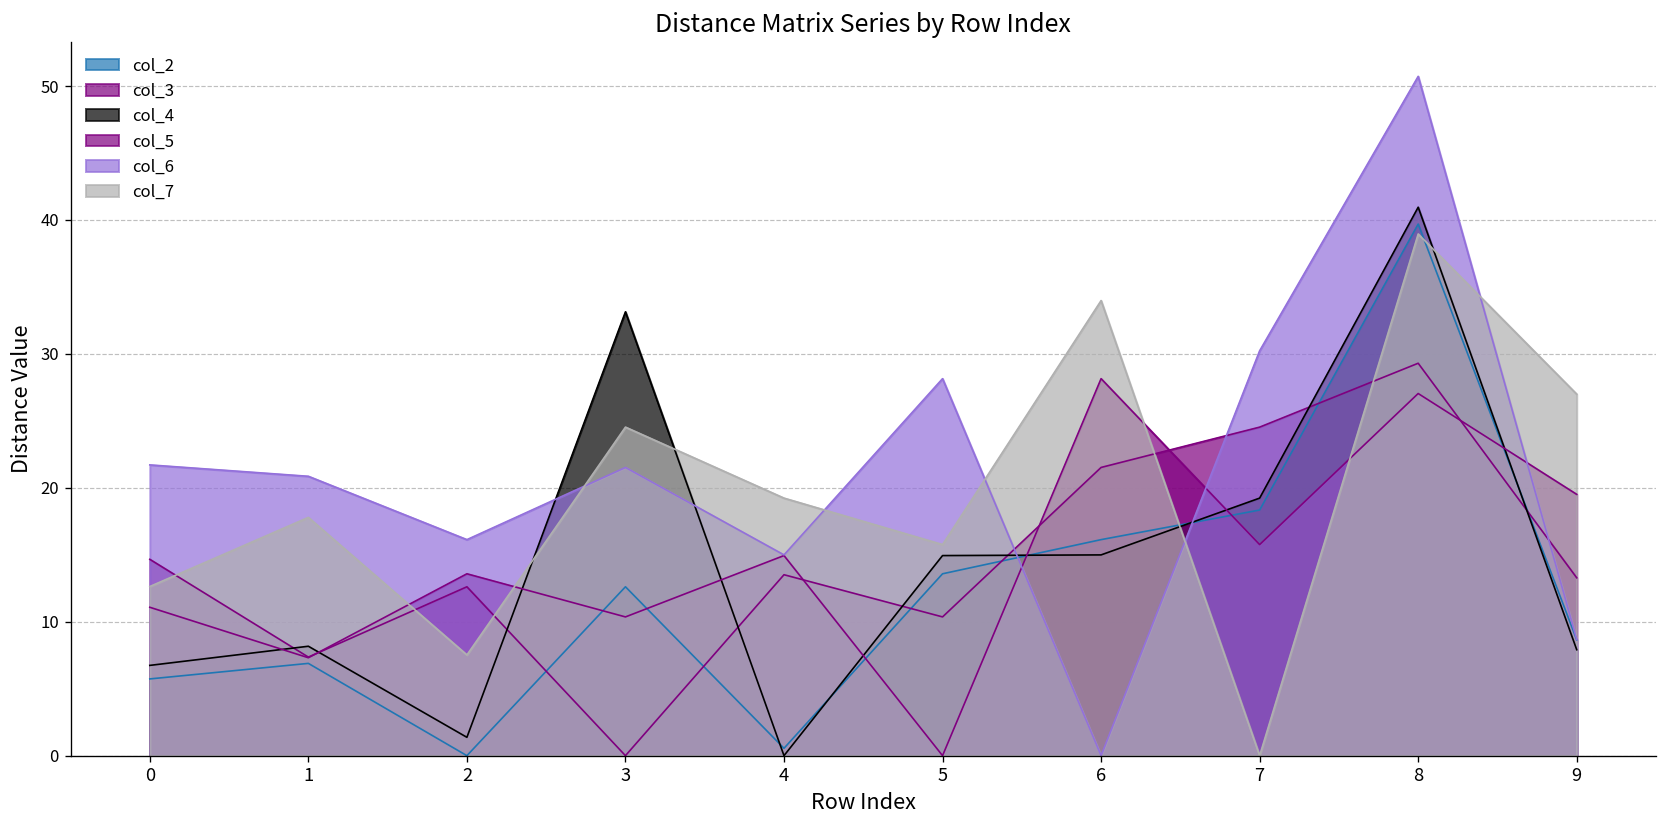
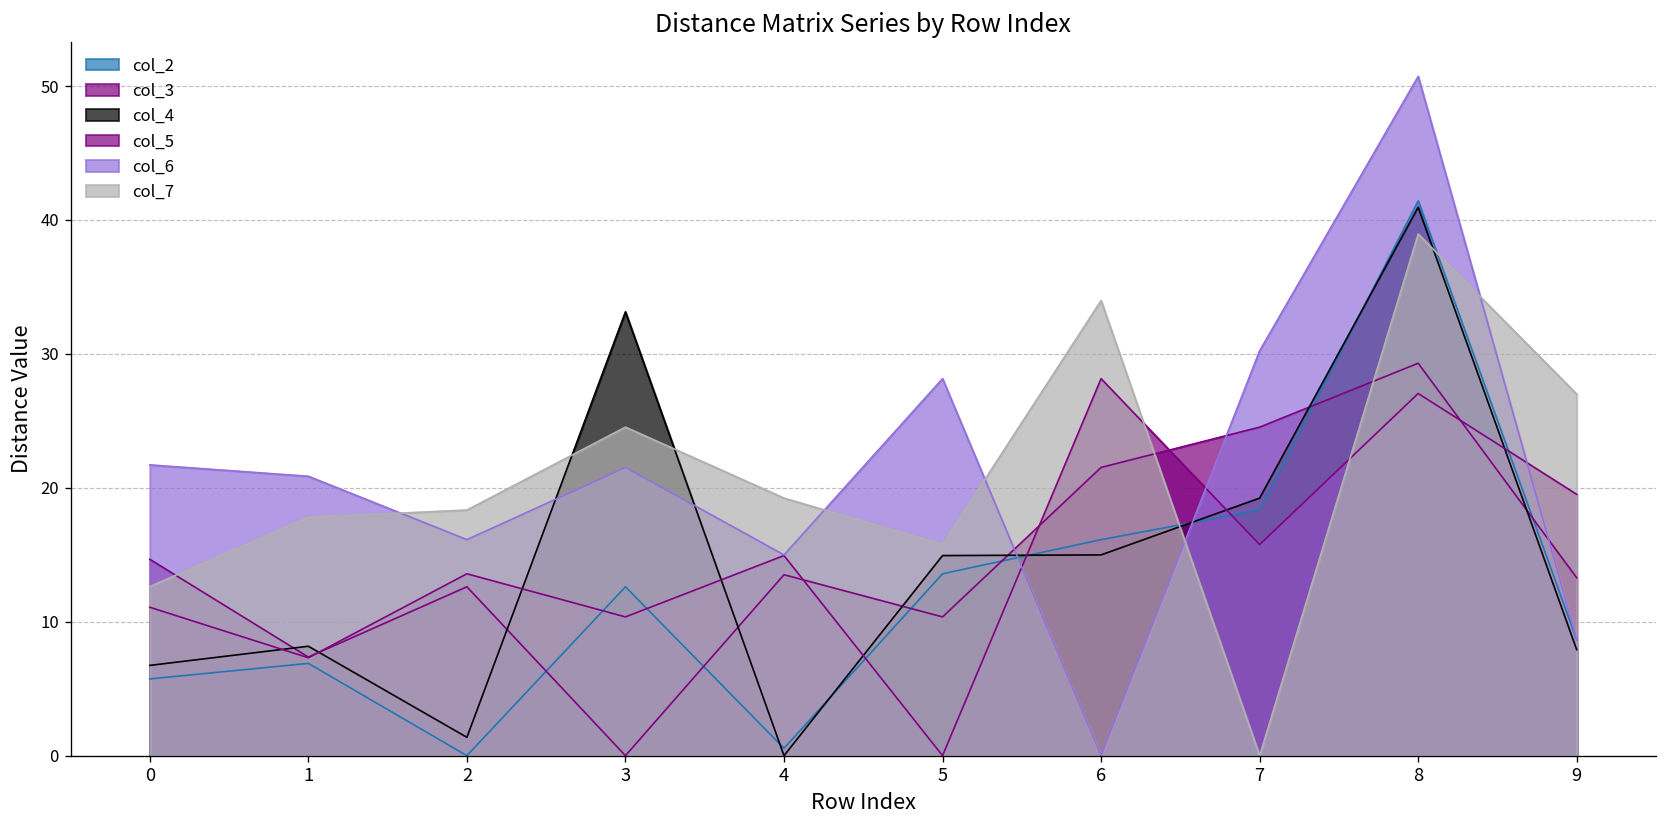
  {
    "col_2": {
      "0": 5.7,
      "1": 6.9,
      "2": 0.0,
      "3": 12.6,
      "4": 0.6,
      "5": 13.6,
      "6": 16.1,
      "7": 18.3,
-     "8": 39.7
+     "8": 41.4
    },
    "col_4": {
      "0": 6.7,
      "1": 8.2,
      "2": 1.4,
      "3": 33.1,
      "4": 0.0,
      "5": 14.9,
      "6": 15.0,
      "7": 19.2,
      "8": 41.0,
      "9": 7.9
    },
    "col_6": {
      "0": 21.7,
      "1": 20.9,
      "2": 16.1,
      "3": 21.5,
      "5": 28.2,
      "6": 0.0,
      "7": 30.2,
      "8": 50.7
    },
    "col_7": {
      "0": 12.6,
      "1": 17.8,
-     "2": 7.5,
+     "2": 18.3,
      "3": 24.5,
      "4": 19.2,
      "5": 15.8,
      "6": 34.0,
      "7": 0.0,
      "8": 39.0,
      "9": 27.0
    }
  }
